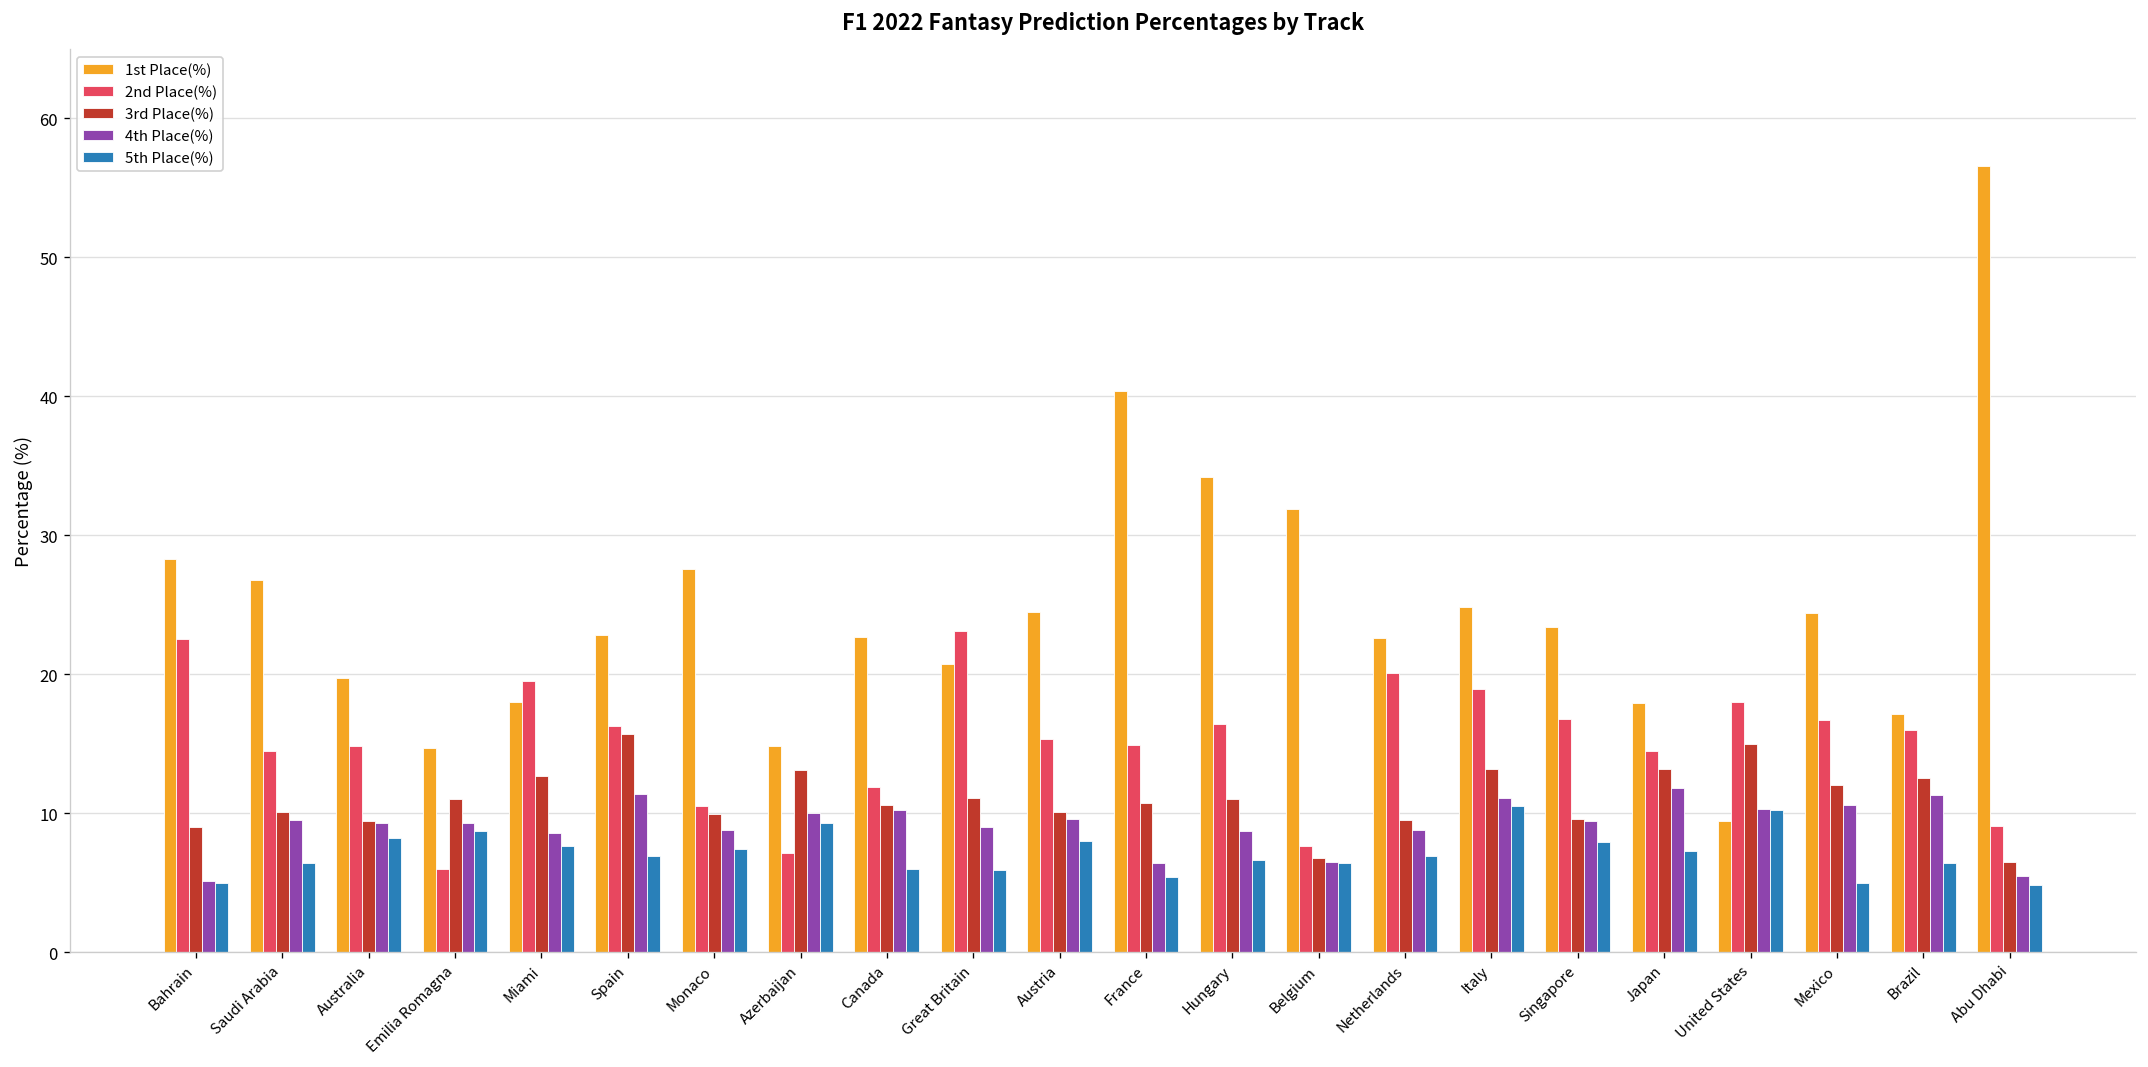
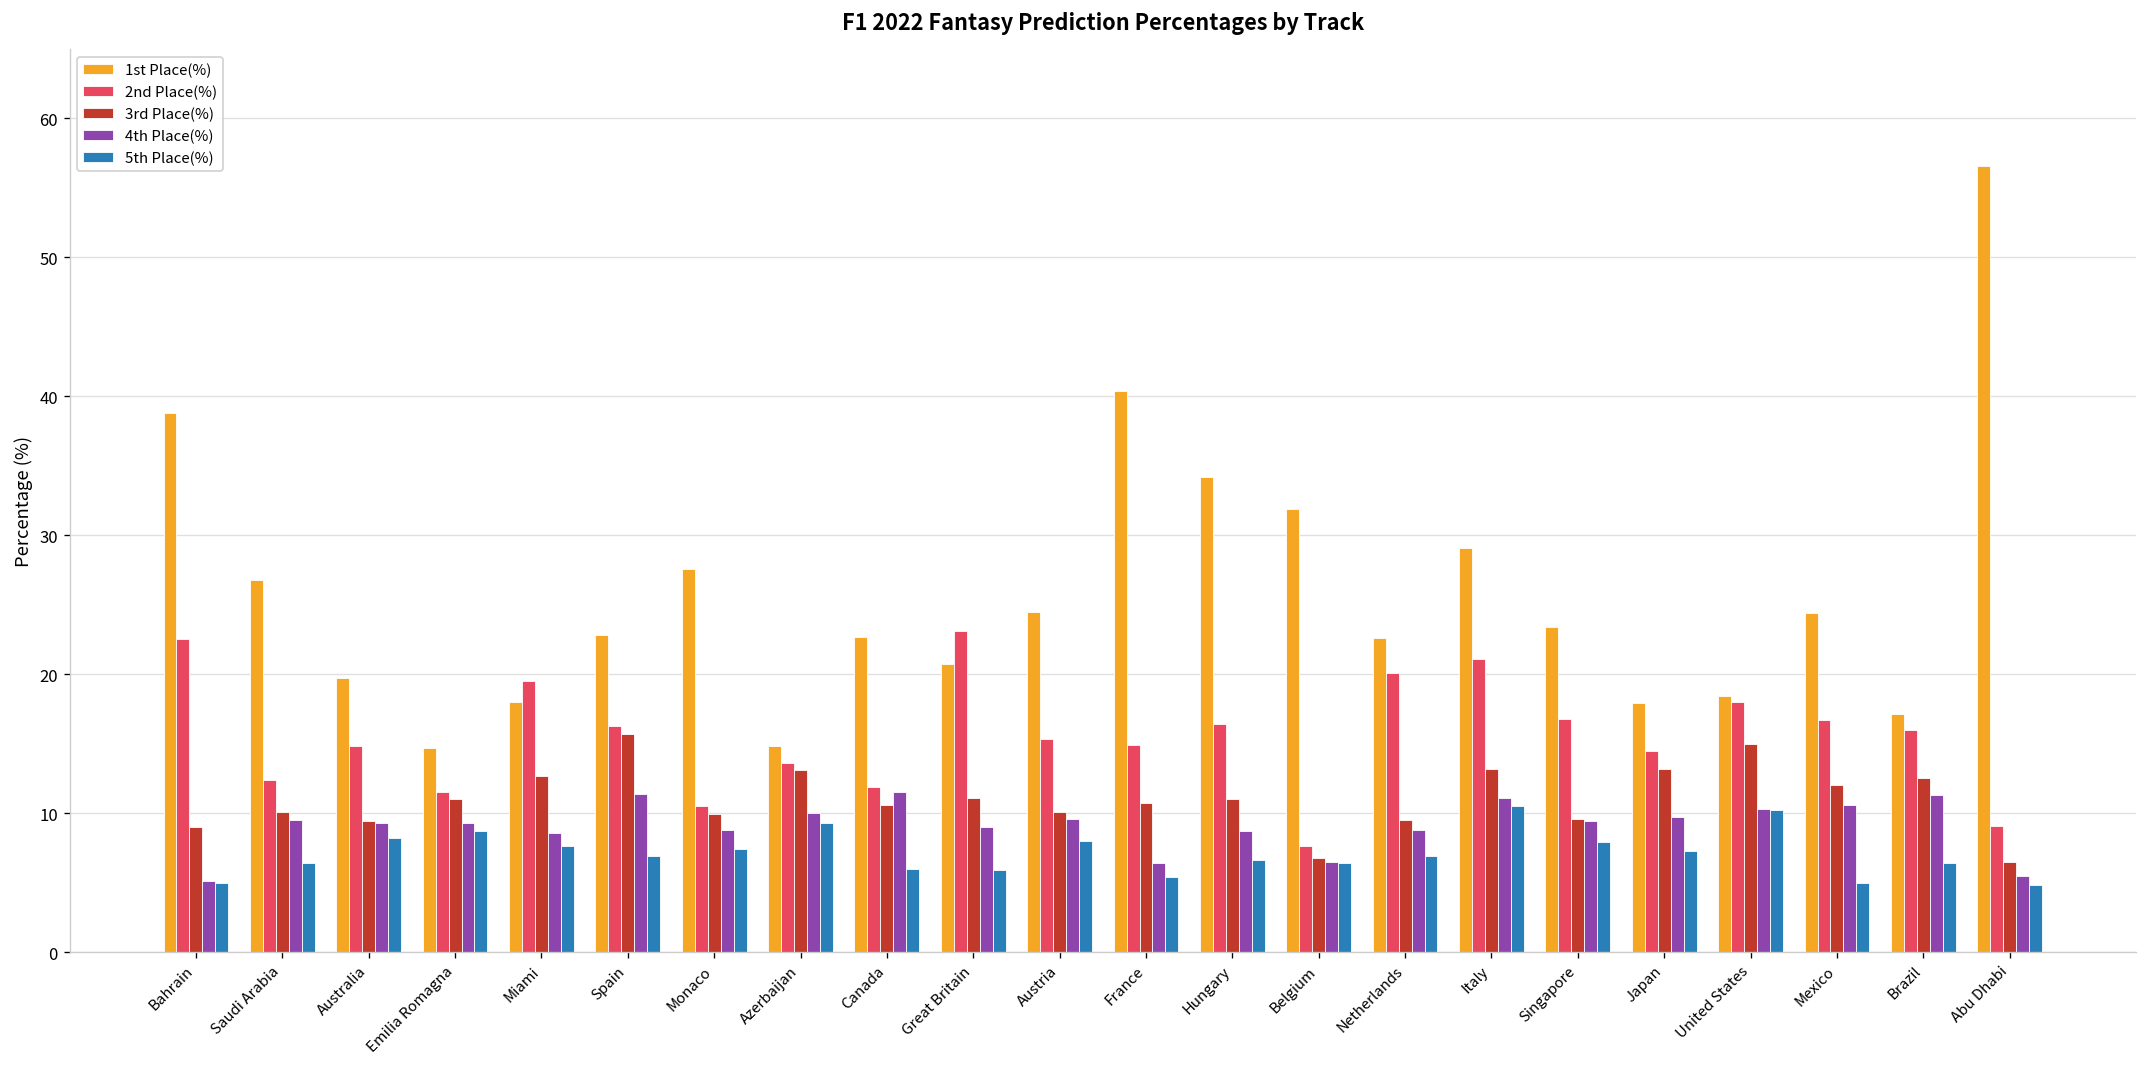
  {
    "1st Place(%)": {
-     "Bahrain": 28.3,
+     "Bahrain": 38.8,
      "Saudi Arabia": 26.8,
      "Australia": 19.7,
      "Emilia Romagna": 14.7,
      "Miami": 18.0,
      "Spain": 22.8,
      "Monaco": 27.6,
      "Azerbaijan": 14.8,
      "Canada": 22.7,
      "Great Britain": 20.7,
      "Austria": 24.5,
      "France": 40.4,
      "Hungary": 34.2,
      "Belgium": 31.9,
      "Netherlands": 22.6,
-     "Italy": 24.8,
+     "Italy": 29.1,
      "Singapore": 23.4,
      "Japan": 17.9,
-     "United States": 9.4,
+     "United States": 18.4,
      "Mexico": 24.4,
      "Brazil": 17.1,
      "Abu Dhabi": 56.6
    },
    "2nd Place(%)": {
      "Bahrain": 22.5,
-     "Saudi Arabia": 14.5,
+     "Saudi Arabia": 12.4,
      "Australia": 14.8,
-     "Emilia Romagna": 6.0,
+     "Emilia Romagna": 11.5,
      "Miami": 19.5,
      "Spain": 16.3,
      "Monaco": 10.5,
-     "Azerbaijan": 7.1,
+     "Azerbaijan": 13.6,
      "Canada": 11.9,
      "Great Britain": 23.1,
      "Austria": 15.3,
      "France": 14.9,
      "Hungary": 16.4,
      "Belgium": 7.6,
      "Netherlands": 20.1,
-     "Italy": 18.9,
+     "Italy": 21.1,
      "Singapore": 16.8,
      "Japan": 14.5,
      "United States": 18.0,
      "Mexico": 16.7,
      "Brazil": 16.0,
      "Abu Dhabi": 9.1
    },
    "3rd Place(%)": {
      "Bahrain": 9.0,
      "Saudi Arabia": 10.1,
      "Australia": 9.4,
      "Emilia Romagna": 11.0,
      "Miami": 12.7,
      "Spain": 15.7,
      "Monaco": 9.9,
      "Azerbaijan": 13.1,
      "Canada": 10.6,
      "Great Britain": 11.1,
      "Austria": 10.1,
      "France": 10.7,
      "Hungary": 11.0,
      "Belgium": 6.8,
      "Netherlands": 9.5,
      "Italy": 13.2,
      "Singapore": 9.6,
      "Japan": 13.2,
      "United States": 15.0,
      "Mexico": 12.0,
      "Brazil": 12.5,
      "Abu Dhabi": 6.5
    },
    "4th Place(%)": {
      "Bahrain": 5.1,
      "Saudi Arabia": 9.5,
      "Australia": 9.3,
      "Emilia Romagna": 9.3,
      "Miami": 8.6,
      "Spain": 11.4,
      "Monaco": 8.8,
      "Azerbaijan": 10.0,
-     "Canada": 10.2,
+     "Canada": 11.5,
      "Great Britain": 9.0,
      "Austria": 9.6,
      "France": 6.4,
      "Hungary": 8.7,
      "Belgium": 6.5,
      "Netherlands": 8.8,
      "Italy": 11.1,
      "Singapore": 9.4,
-     "Japan": 11.8,
+     "Japan": 9.7,
      "United States": 10.3,
      "Mexico": 10.6,
      "Brazil": 11.3,
      "Abu Dhabi": 5.5
    },
    "5th Place(%)": {
      "Bahrain": 5.0,
      "Saudi Arabia": 6.4,
      "Australia": 8.2,
      "Emilia Romagna": 8.7,
      "Miami": 7.6,
      "Spain": 6.9,
      "Monaco": 7.4,
      "Azerbaijan": 9.3,
      "Canada": 6.0,
      "Great Britain": 5.9,
      "Austria": 8.0,
      "France": 5.4,
      "Hungary": 6.6,
      "Belgium": 6.4,
      "Netherlands": 6.9,
      "Italy": 10.5,
      "Singapore": 7.9,
      "Japan": 7.3,
      "United States": 10.2,
      "Mexico": 5.0,
      "Brazil": 6.4,
      "Abu Dhabi": 4.8
    }
  }
